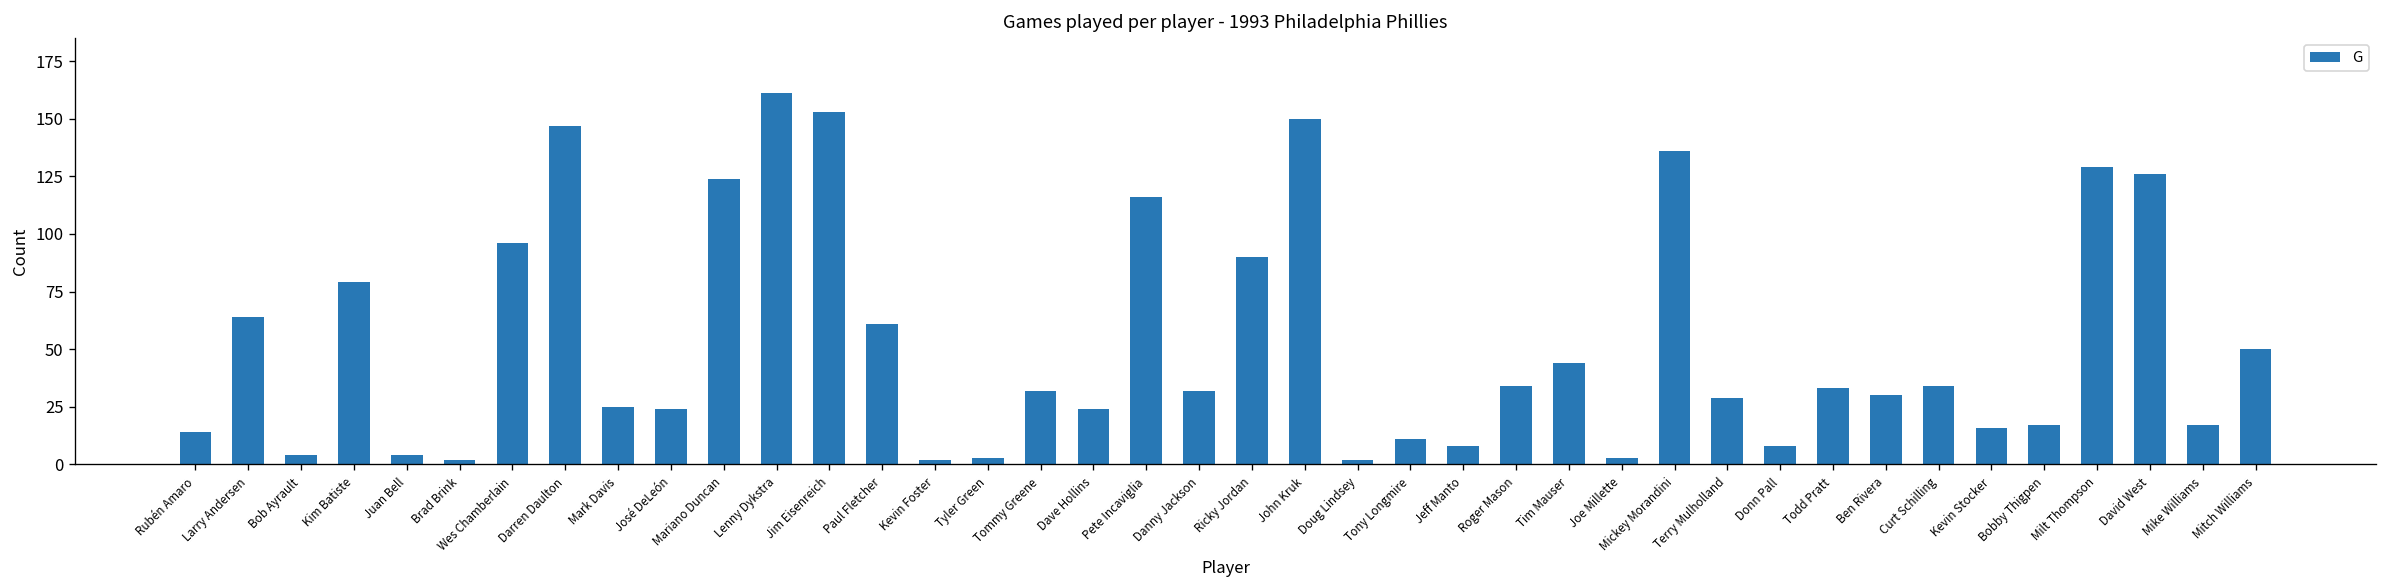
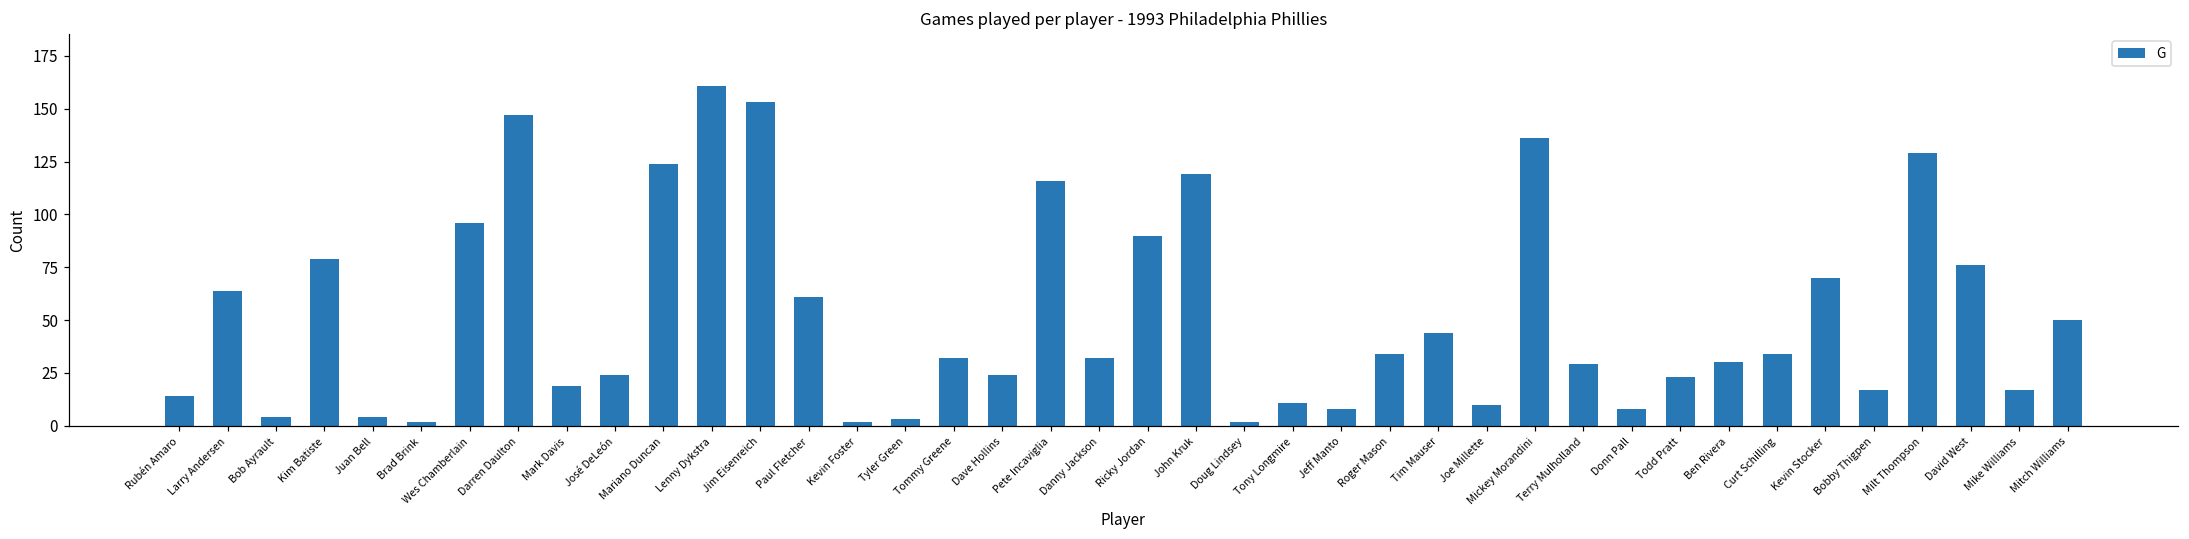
  {
    "Rubén Amaro": 14,
    "Larry Andersen": 64,
    "Bob Ayrault": 4,
    "Kim Batiste": 79,
    "Juan Bell": 4,
    "Brad Brink": 2,
    "Wes Chamberlain": 96,
    "Darren Daulton": 147,
-   "Mark Davis": 25,
+   "Mark Davis": 19,
    "José DeLeón": 24,
    "Mariano Duncan": 124,
    "Lenny Dykstra": 161,
    "Jim Eisenreich": 153,
    "Paul Fletcher": 61,
    "Kevin Foster": 2,
    "Tyler Green": 3,
    "Tommy Greene": 32,
    "Dave Hollins": 24,
    "Pete Incaviglia": 116,
    "Danny Jackson": 32,
    "Ricky Jordan": 90,
-   "John Kruk": 150,
+   "John Kruk": 119,
    "Doug Lindsey": 2,
    "Tony Longmire": 11,
    "Jeff Manto": 8,
    "Roger Mason": 34,
    "Tim Mauser": 44,
-   "Joe Millette": 3,
+   "Joe Millette": 10,
    "Mickey Morandini": 136,
    "Terry Mulholland": 29,
    "Donn Pall": 8,
-   "Todd Pratt": 33,
+   "Todd Pratt": 23,
    "Ben Rivera": 30,
    "Curt Schilling": 34,
-   "Kevin Stocker": 16,
+   "Kevin Stocker": 70,
    "Bobby Thigpen": 17,
    "Milt Thompson": 129,
-   "David West": 126,
+   "David West": 76,
    "Mike Williams": 17,
    "Mitch Williams": 50
  }
